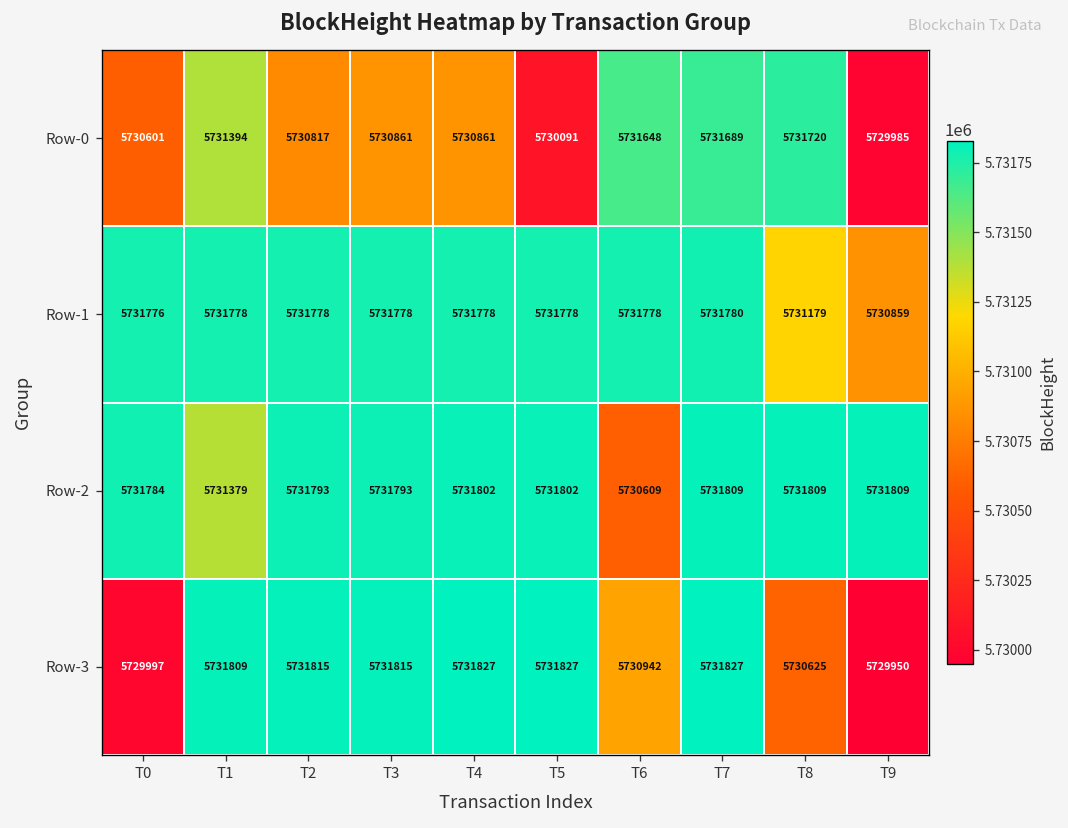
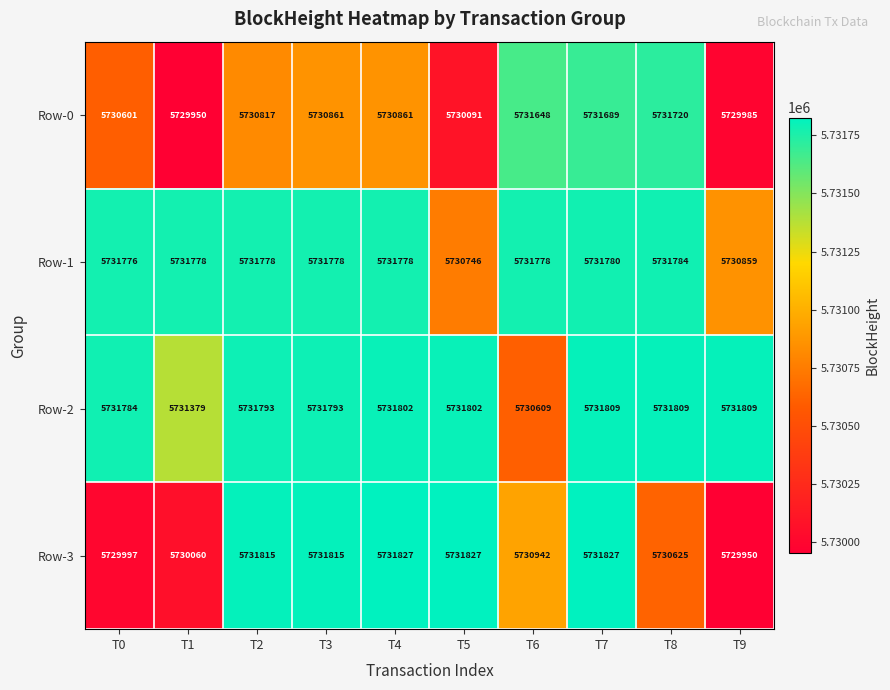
  {
    "Row-0": {
      "T0": 5730601,
-     "T1": 5731394,
+     "T1": 5729950,
      "T2": 5730817,
      "T3": 5730861,
      "T4": 5730861,
      "T5": 5730091,
      "T6": 5731648,
      "T7": 5731689,
      "T8": 5731720,
      "T9": 5729985
    },
    "Row-1": {
      "T0": 5731776,
      "T1": 5731778,
      "T2": 5731778,
      "T3": 5731778,
      "T4": 5731778,
-     "T5": 5731778,
+     "T5": 5730746,
      "T6": 5731778,
      "T7": 5731780,
-     "T8": 5731179,
+     "T8": 5731784,
      "T9": 5730859
    },
    "Row-2": {
      "T0": 5731784,
      "T1": 5731379,
      "T2": 5731793,
      "T3": 5731793,
      "T4": 5731802,
      "T5": 5731802,
      "T6": 5730609,
      "T7": 5731809,
      "T8": 5731809,
      "T9": 5731809
    },
    "Row-3": {
      "T0": 5729997,
-     "T1": 5731809,
+     "T1": 5730060,
      "T2": 5731815,
      "T3": 5731815,
      "T4": 5731827,
      "T5": 5731827,
      "T6": 5730942,
      "T7": 5731827,
      "T8": 5730625,
      "T9": 5729950
    }
  }
